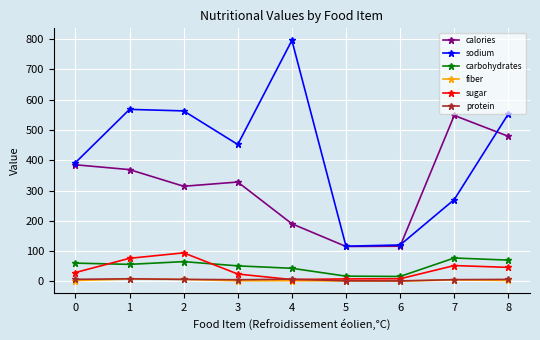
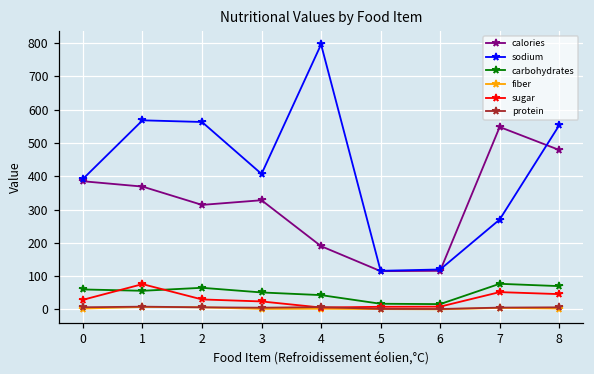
  {
    "calories": {
      "1": 370,
      "2": 310,
      "3": 330,
      "4": 190,
      "7": 550,
      "8": 480
    },
    "sodium": {
      "1": 570,
      "2": 560,
-     "3": 450,
+     "3": 410,
      "4": 800,
      "7": 270
    },
    "carbohydrates": {
      "0": 60,
      "1": 60,
      "2": 70,
      "3": 50,
      "4": 40,
      "5": 20,
      "7": 80,
      "8": 70
    },
    "sugar": {
      "0": 30,
      "1": 80,
-     "2": 90,
+     "2": 30,
      "3": 20,
      "7": 50,
      "8": 50
    }
  }
